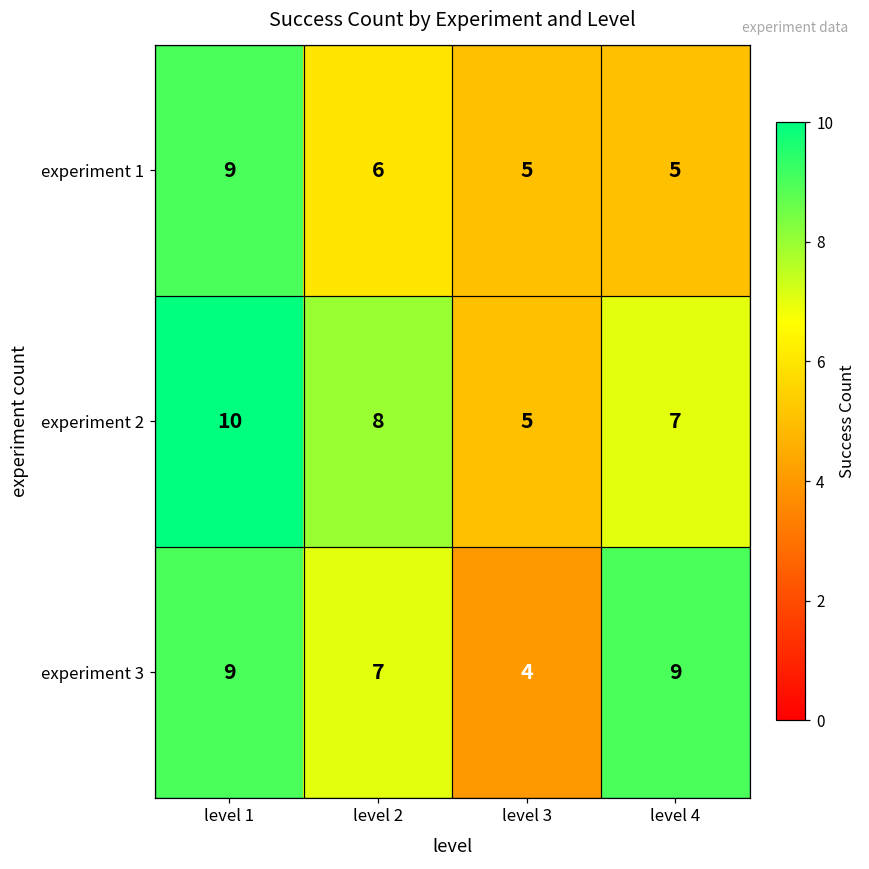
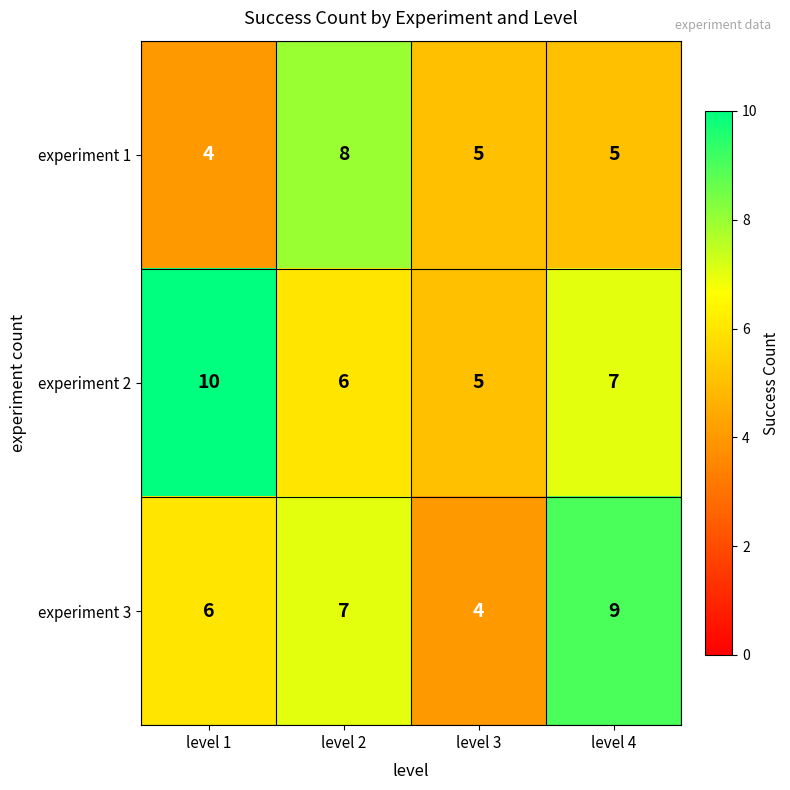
  {
    "experiment 1": {
-     "level 1": 9,
-     "level 2": 6,
+     "level 1": 4,
+     "level 2": 8,
      "level 3": 5,
      "level 4": 5
    },
    "experiment 2": {
      "level 1": 10,
-     "level 2": 8,
+     "level 2": 6,
      "level 3": 5,
      "level 4": 7
    },
    "experiment 3": {
-     "level 1": 9,
+     "level 1": 6,
      "level 2": 7,
      "level 3": 4,
      "level 4": 9
    }
  }
